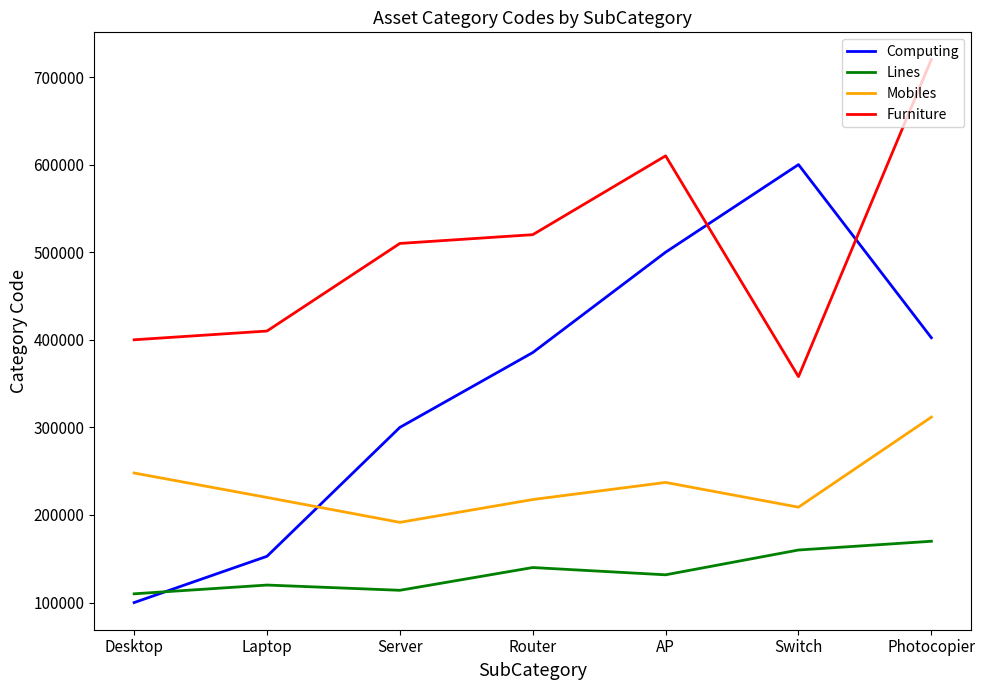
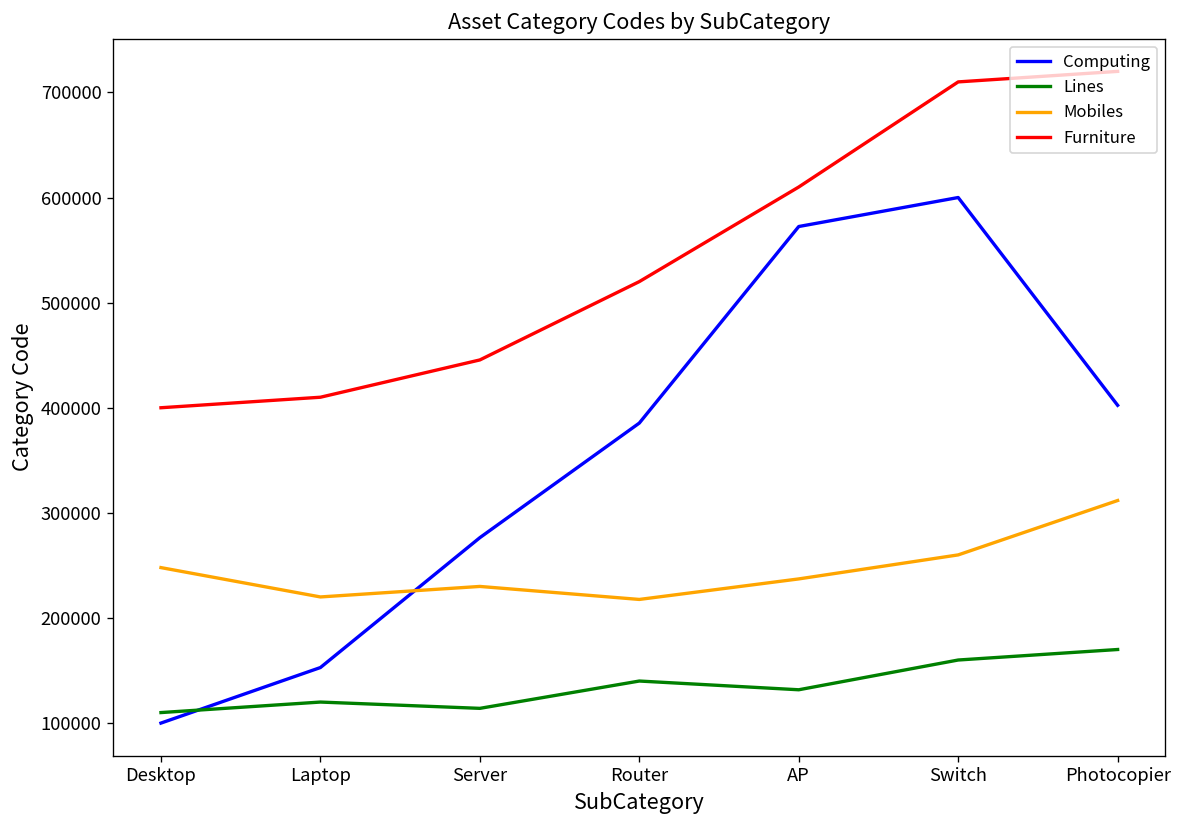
  {
    "Computing": {
      "Desktop": 100000,
      "Laptop": 150000,
-     "Server": 300000,
+     "Server": 280000,
      "Router": 390000,
-     "AP": 500000,
+     "AP": 570000,
      "Switch": 600000,
      "Photocopier": 400000
    },
    "Lines": {
      "Desktop": 110000,
      "Laptop": 120000,
      "Server": 110000,
      "Router": 140000,
      "AP": 130000,
      "Switch": 160000,
      "Photocopier": 170000
    },
    "Mobiles": {
      "Desktop": 250000,
      "Laptop": 220000,
-     "Server": 190000,
+     "Server": 230000,
      "Router": 220000,
      "AP": 240000,
-     "Switch": 210000,
+     "Switch": 260000,
      "Photocopier": 310000
    },
    "Furniture": {
      "Desktop": 400000,
      "Laptop": 410000,
-     "Server": 510000,
+     "Server": 450000,
      "Router": 520000,
      "AP": 610000,
-     "Switch": 360000
+     "Switch": 710000
    }
  }
